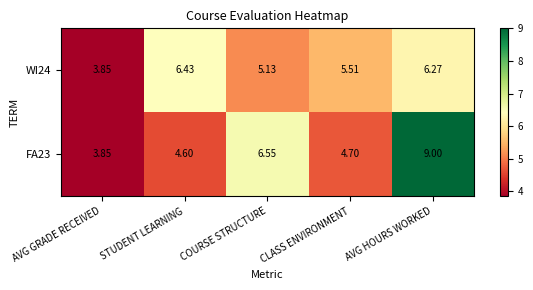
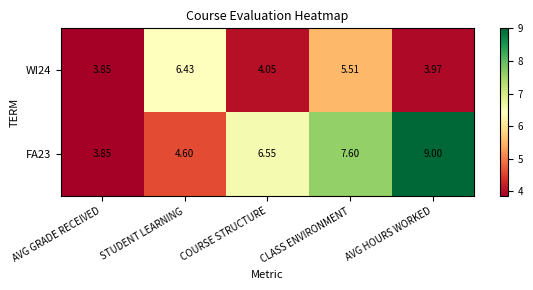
  {
    "WI24": {
      "AVG GRADE RECEIVED": 3.85,
      "STUDENT LEARNING": 6.43,
-     "COURSE STRUCTURE": 5.13,
+     "COURSE STRUCTURE": 4.05,
      "CLASS ENVIRONMENT": 5.51,
-     "AVG HOURS WORKED": 6.27
+     "AVG HOURS WORKED": 3.97
    },
    "FA23": {
      "AVG GRADE RECEIVED": 3.85,
      "STUDENT LEARNING": 4.60,
      "COURSE STRUCTURE": 6.55,
-     "CLASS ENVIRONMENT": 4.70,
+     "CLASS ENVIRONMENT": 7.60,
      "AVG HOURS WORKED": 9.00
    }
  }
